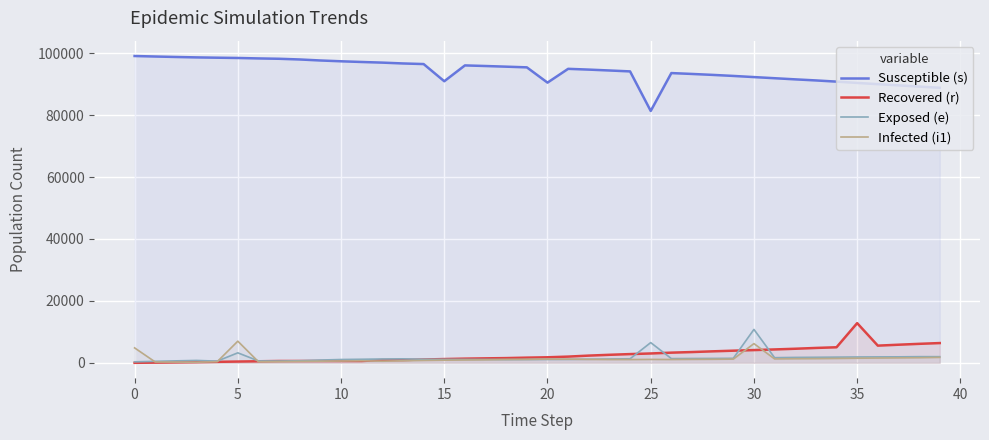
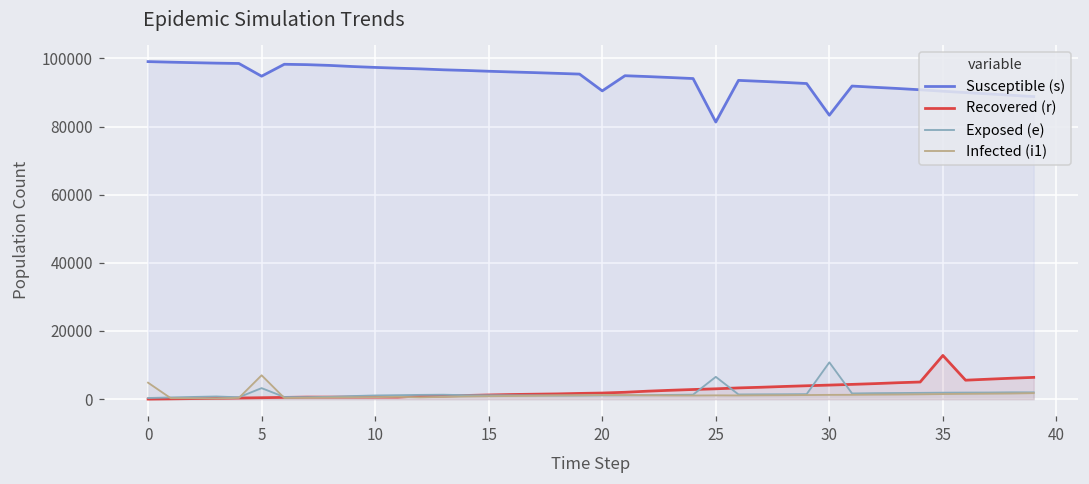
  {
    "Susceptible (s)": {
      "0": 99000,
-     "5": 98000,
+     "5": 95000,
      "10": 97000,
-     "15": 91000,
+     "15": 96000,
      "20": 90000,
      "25": 81000,
-     "30": 92000
+     "30": 83000
    },
    "Recovered (r)": {
      "5": 0,
      "25": 3000,
      "30": 4000,
      "35": 13000
    },
    "Exposed (e)": {
      "5": 3000,
      "25": 7000,
      "30": 11000
    },
    "Infected (i1)": {
      "0": 5000,
      "5": 7000,
      "25": 1000,
-     "30": 6000
+     "30": 1000
    }
  }
